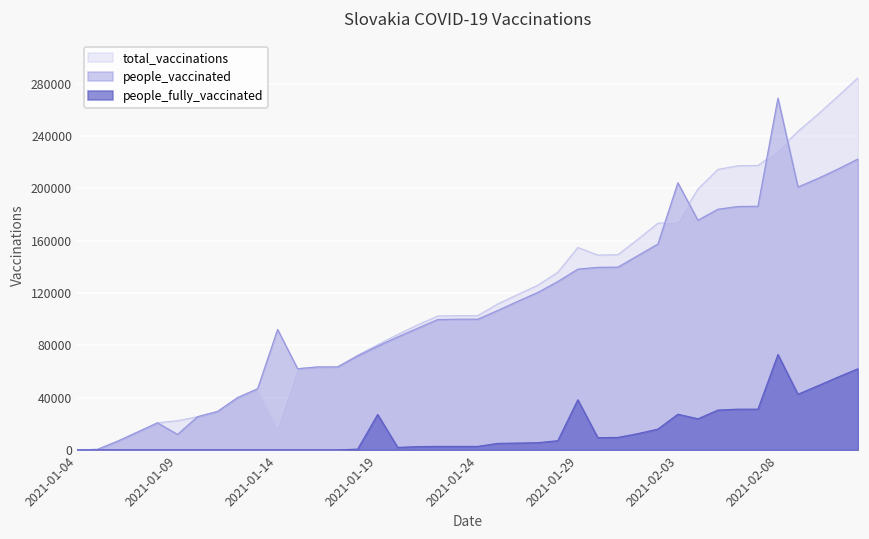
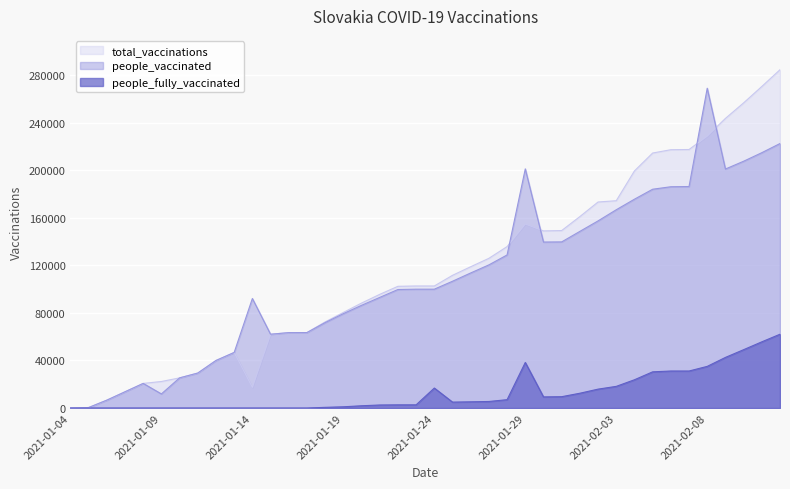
  {
    "total_vaccinations": {
      "2021-01-09": 22000,
      "2021-01-14": 17000,
      "2021-01-24": 103000,
      "2021-01-29": 155000,
      "2021-02-03": 174000,
      "2021-02-08": 229000
    },
    "people_vaccinated": {
      "2021-01-09": 12000,
      "2021-01-14": 92000,
      "2021-01-24": 100000,
-     "2021-01-29": 138000,
-     "2021-02-03": 204000,
+     "2021-01-29": 201000,
+     "2021-02-03": 167000,
      "2021-02-08": 269000
    },
    "people_fully_vaccinated": {
      "2021-01-09": 0,
      "2021-01-14": 0,
-     "2021-01-19": 27000,
-     "2021-01-24": 3000,
+     "2021-01-19": 1000,
+     "2021-01-24": 17000,
      "2021-01-29": 38000,
-     "2021-02-03": 27000,
-     "2021-02-08": 73000
+     "2021-02-03": 18000,
+     "2021-02-08": 35000
    }
  }
